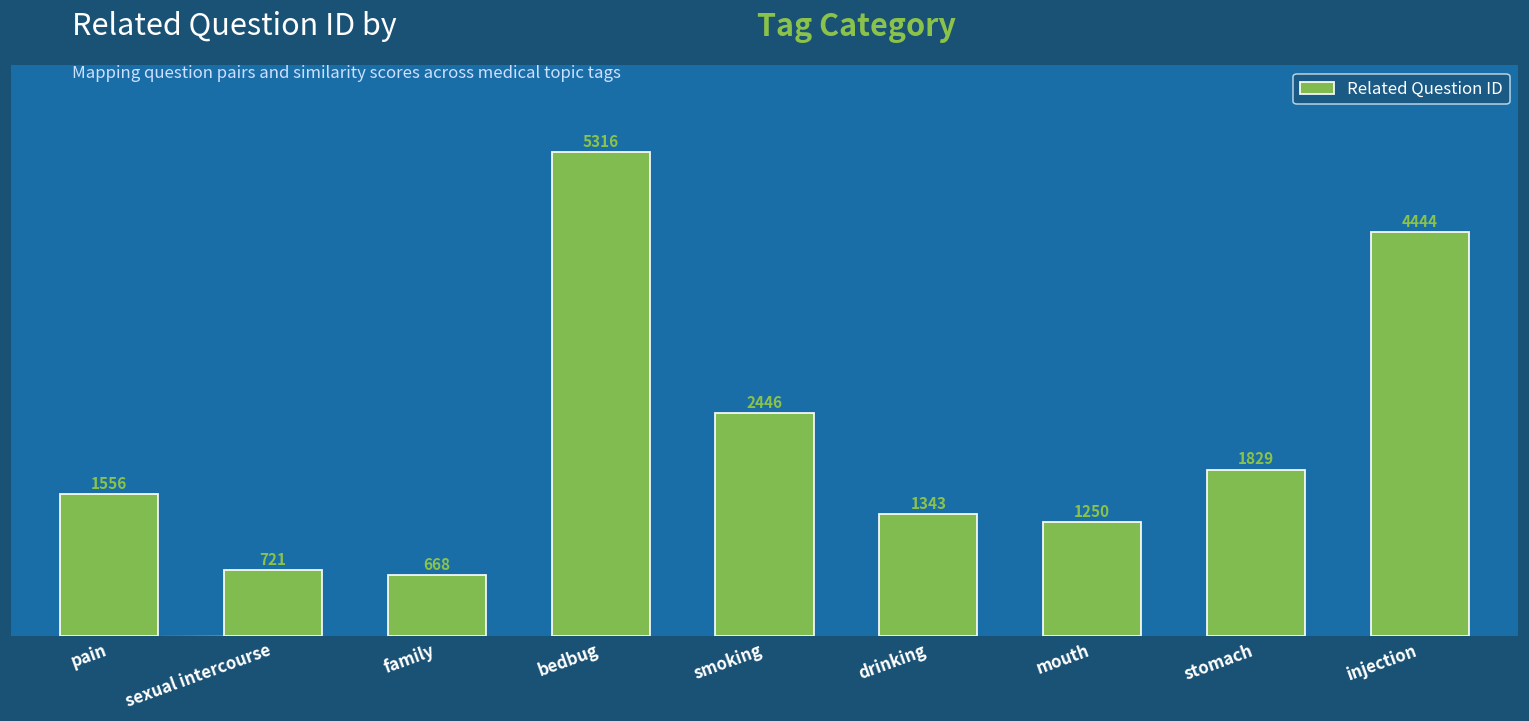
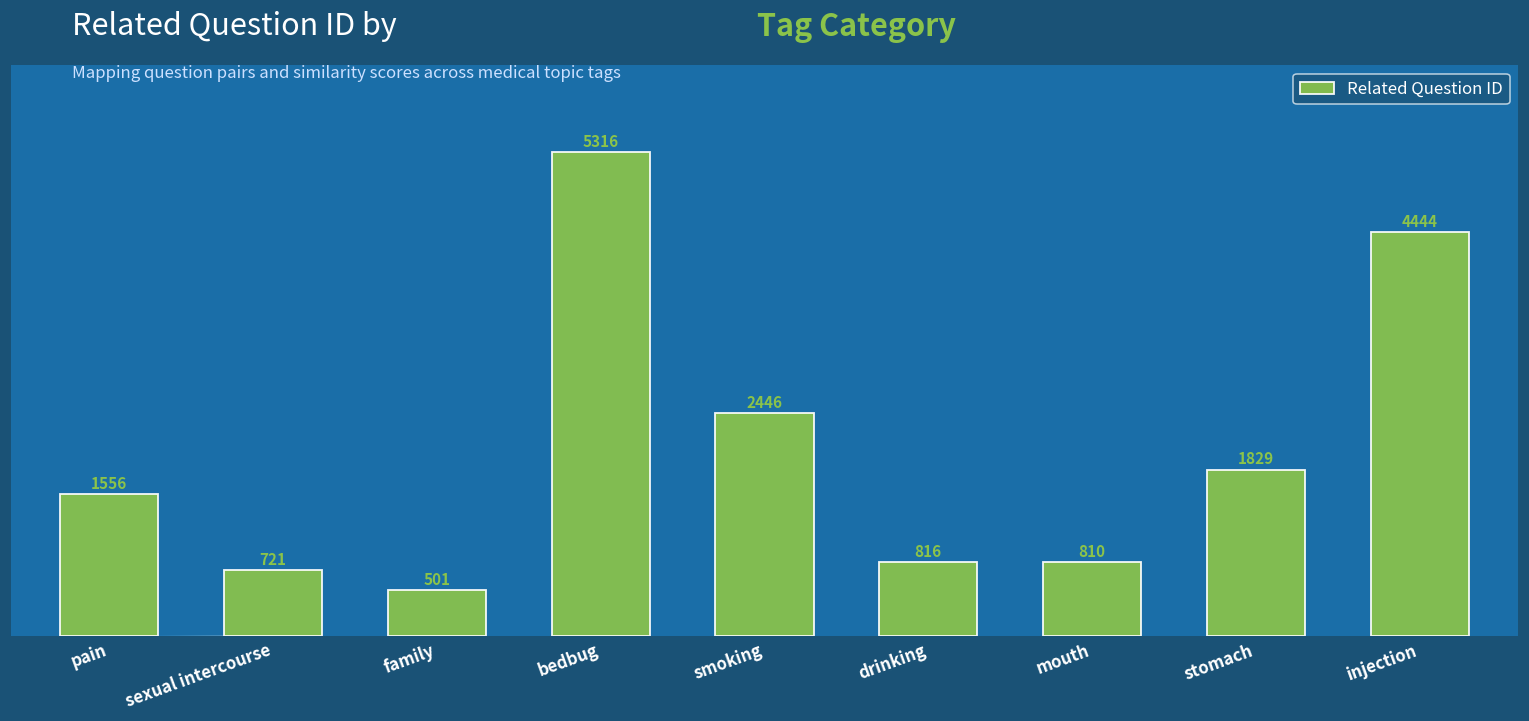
  {
    "pain": 1556,
    "sexual intercourse": 721,
-   "family": 668,
+   "family": 501,
    "bedbug": 5316,
    "smoking": 2446,
-   "drinking": 1343,
-   "mouth": 1250,
+   "drinking": 816,
+   "mouth": 810,
    "stomach": 1829,
    "injection": 4444
  }
